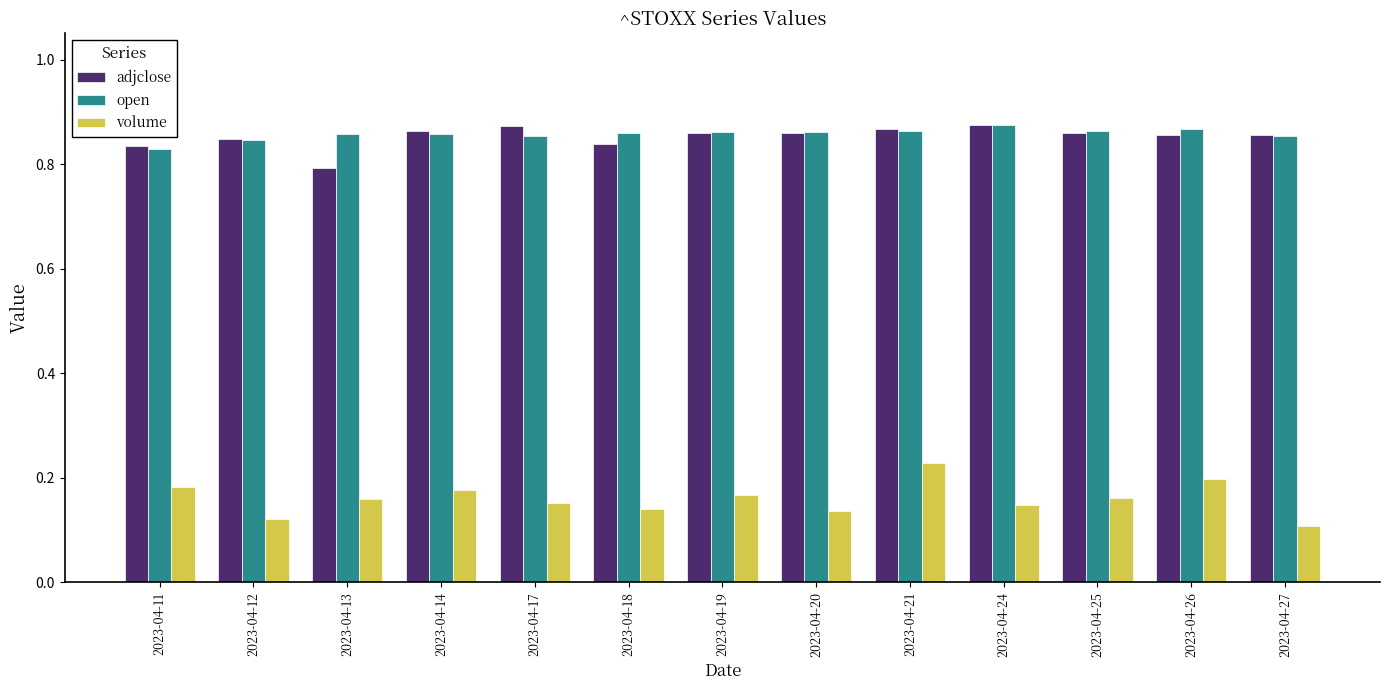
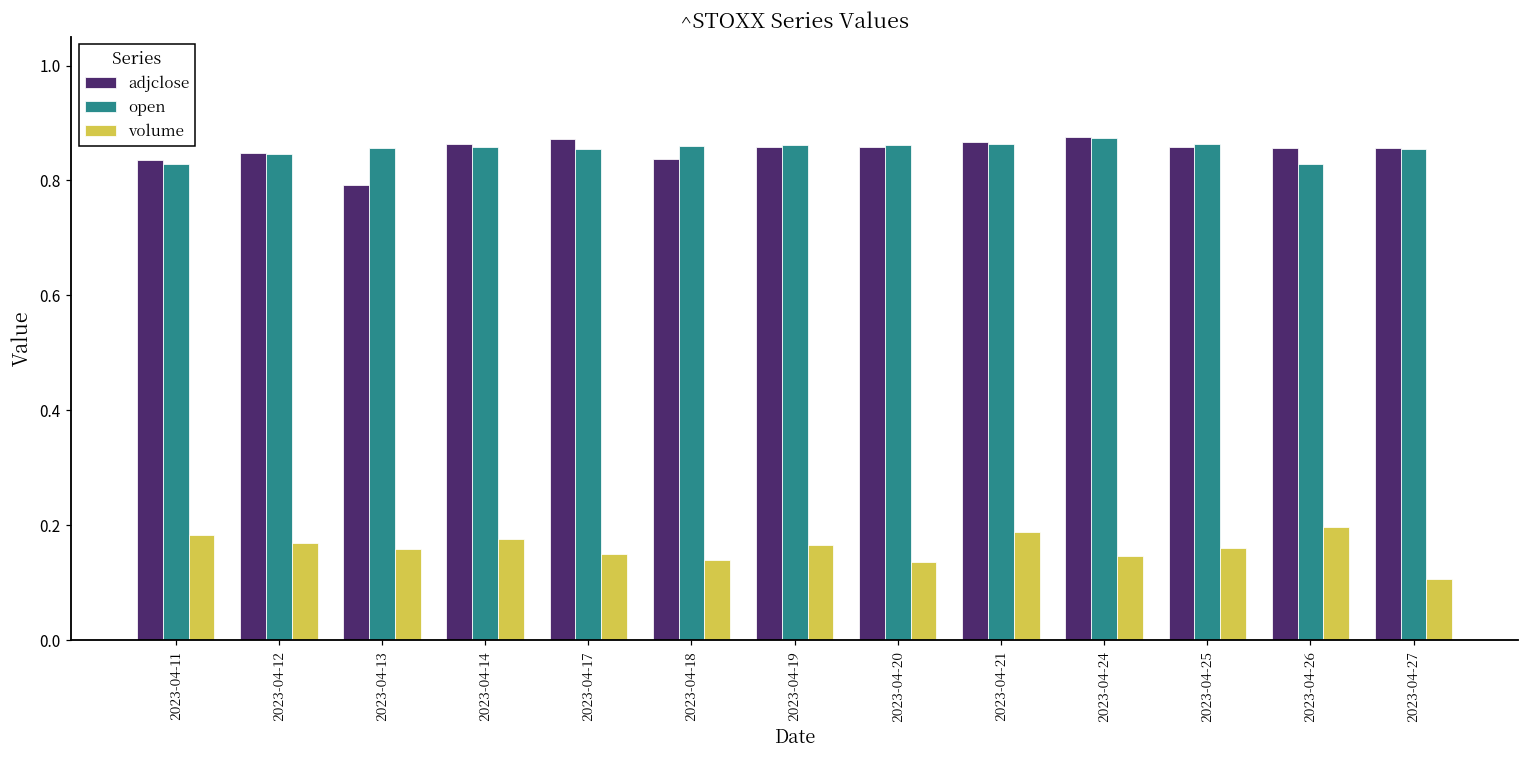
  {
    "adjclose": {
      "2023-04-11": 0.84,
      "2023-04-12": 0.85,
      "2023-04-13": 0.79,
      "2023-04-14": 0.86,
      "2023-04-17": 0.87,
      "2023-04-18": 0.84,
      "2023-04-19": 0.86,
      "2023-04-20": 0.86,
      "2023-04-21": 0.87,
      "2023-04-24": 0.87,
      "2023-04-25": 0.86,
      "2023-04-26": 0.86,
      "2023-04-27": 0.86
    },
    "open": {
      "2023-04-11": 0.83,
      "2023-04-12": 0.85,
      "2023-04-13": 0.86,
      "2023-04-14": 0.86,
      "2023-04-17": 0.85,
      "2023-04-18": 0.86,
      "2023-04-19": 0.86,
      "2023-04-20": 0.86,
      "2023-04-21": 0.86,
      "2023-04-24": 0.87,
      "2023-04-25": 0.86,
-     "2023-04-26": 0.87,
+     "2023-04-26": 0.83,
      "2023-04-27": 0.85
    },
    "volume": {
      "2023-04-11": 0.18,
-     "2023-04-12": 0.12,
+     "2023-04-12": 0.17,
      "2023-04-13": 0.16,
      "2023-04-14": 0.18,
      "2023-04-17": 0.15,
      "2023-04-18": 0.14,
      "2023-04-19": 0.17,
      "2023-04-20": 0.14,
-     "2023-04-21": 0.23,
+     "2023-04-21": 0.19,
      "2023-04-24": 0.15,
      "2023-04-25": 0.16,
      "2023-04-26": 0.20,
      "2023-04-27": 0.11
    }
  }
